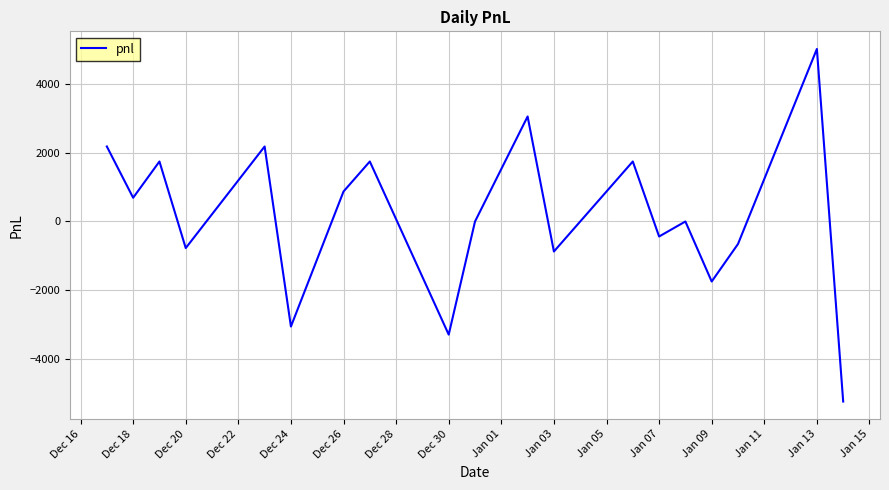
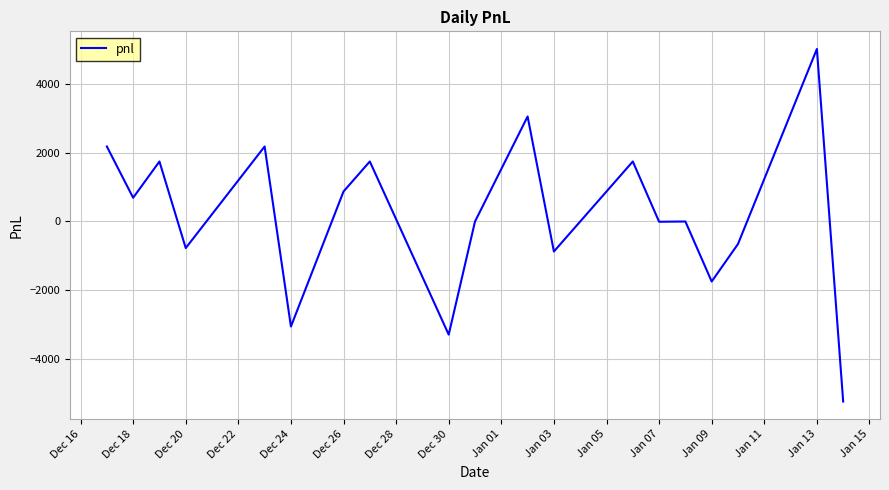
  {
    "Dec 18": 700,
    "Dec 20": -800,
    "Dec 24": -3000,
    "Dec 26": 900,
    "Dec 30": -3300,
    "Jan 03": -900,
-   "Jan 07": -400,
+   "Jan 07": 0,
    "Jan 09": -1700,
    "Jan 13": 5000
  }
